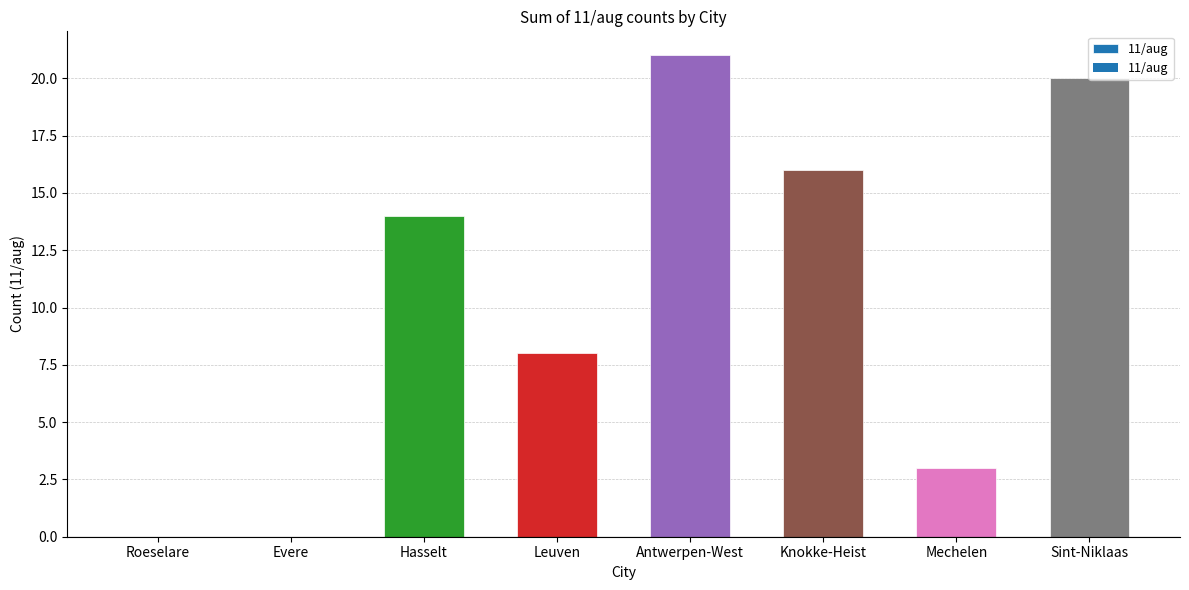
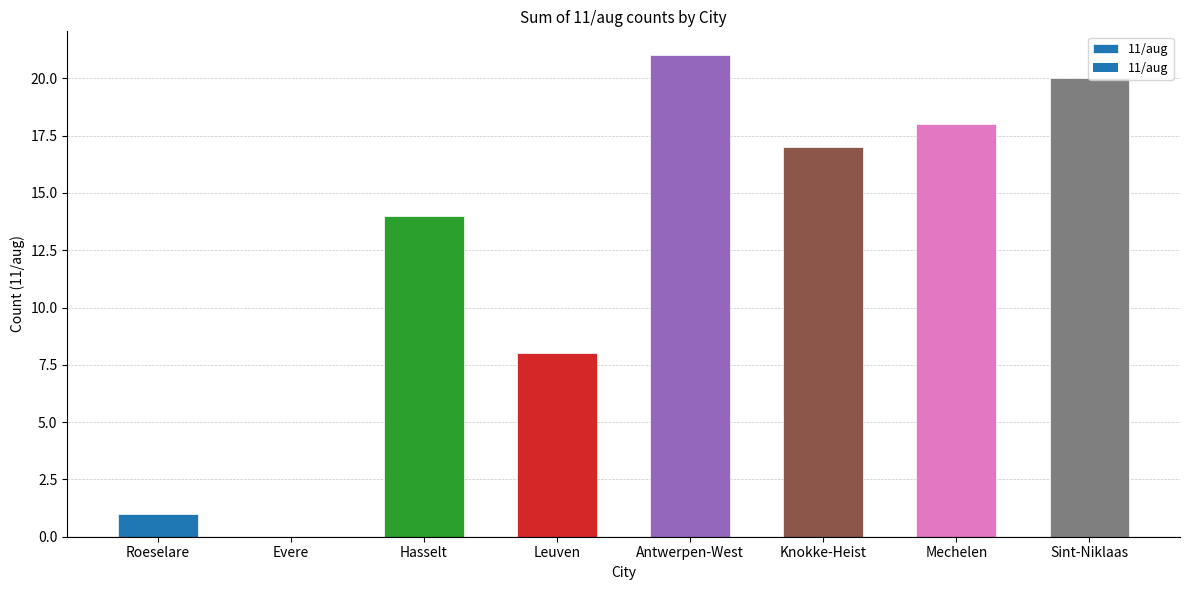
  {
-   "Roeselare": 0,
+   "Roeselare": 1,
    "Evere": 0,
    "Hasselt": 14,
    "Leuven": 8,
    "Antwerpen-West": 21,
-   "Knokke-Heist": 16,
-   "Mechelen": 3
+   "Knokke-Heist": 17,
+   "Mechelen": 18
  }
